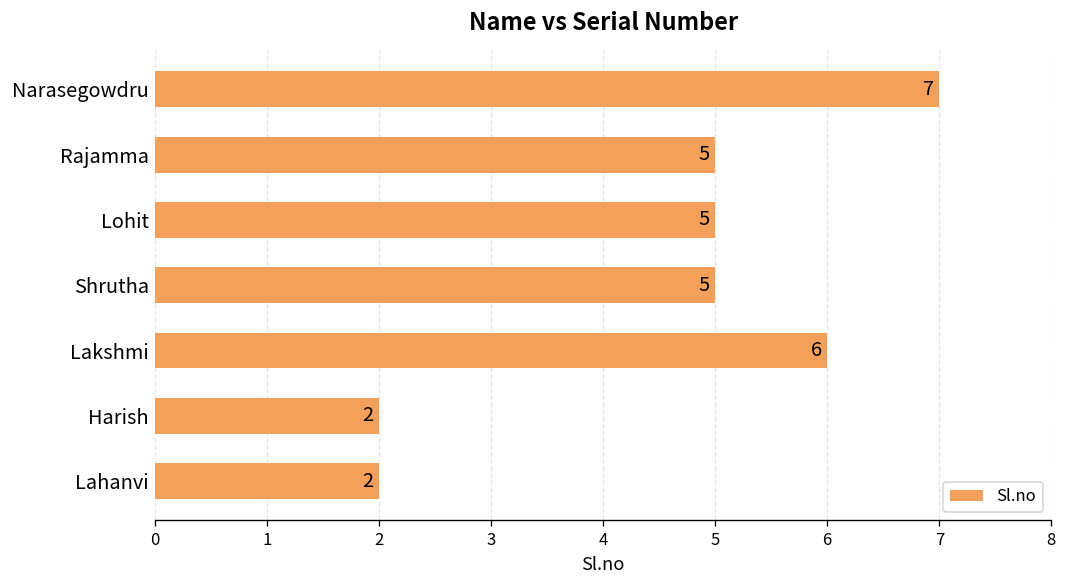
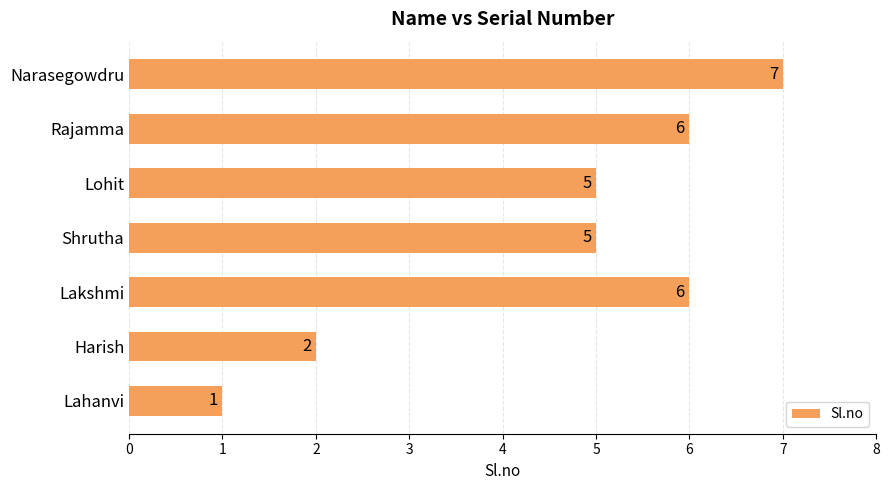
  {
    "Narasegowdru": 7,
-   "Rajamma": 5,
+   "Rajamma": 6,
    "Lohit": 5,
    "Shrutha": 5,
    "Lakshmi": 6,
    "Harish": 2,
-   "Lahanvi": 2
+   "Lahanvi": 1
  }
